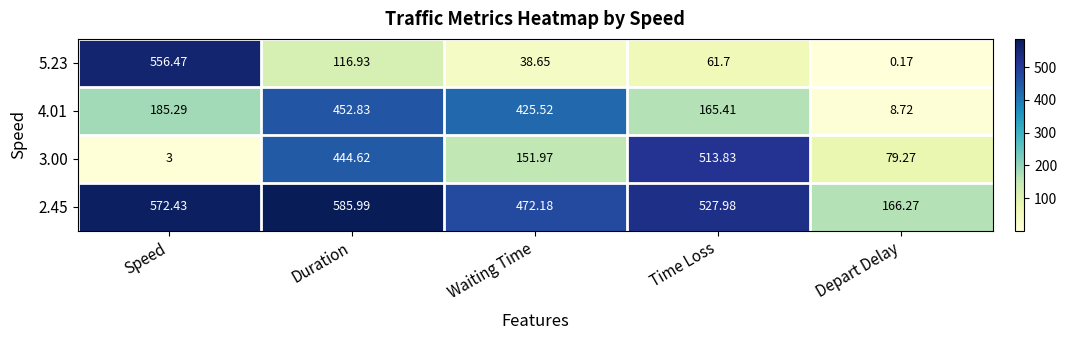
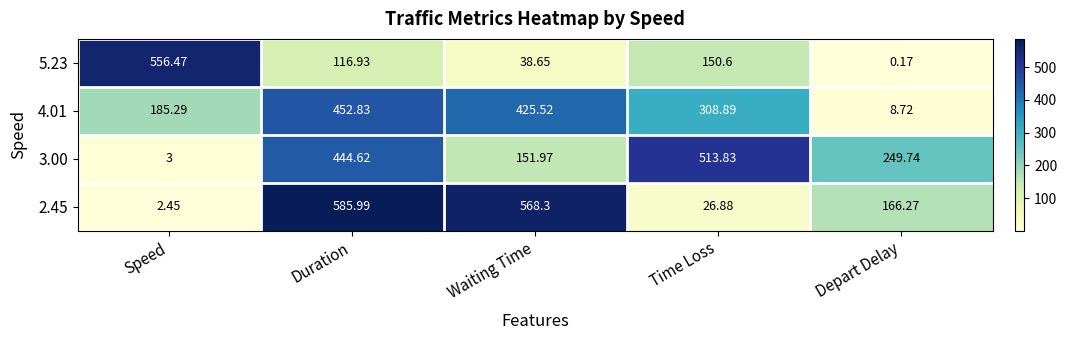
  {
    "5.23": {
      "Speed": 556.47,
      "Duration": 116.93,
      "Waiting Time": 38.65,
-     "Time Loss": 61.7,
+     "Time Loss": 150.6,
      "Depart Delay": 0.17
    },
    "4.01": {
      "Speed": 185.29,
      "Duration": 452.83,
      "Waiting Time": 425.52,
-     "Time Loss": 165.41,
+     "Time Loss": 308.89,
      "Depart Delay": 8.72
    },
    "3.00": {
      "Speed": 3,
      "Duration": 444.62,
      "Waiting Time": 151.97,
      "Time Loss": 513.83,
-     "Depart Delay": 79.27
+     "Depart Delay": 249.74
    },
    "2.45": {
-     "Speed": 572.43,
+     "Speed": 2.45,
      "Duration": 585.99,
-     "Waiting Time": 472.18,
-     "Time Loss": 527.98,
+     "Waiting Time": 568.3,
+     "Time Loss": 26.88,
      "Depart Delay": 166.27
    }
  }
